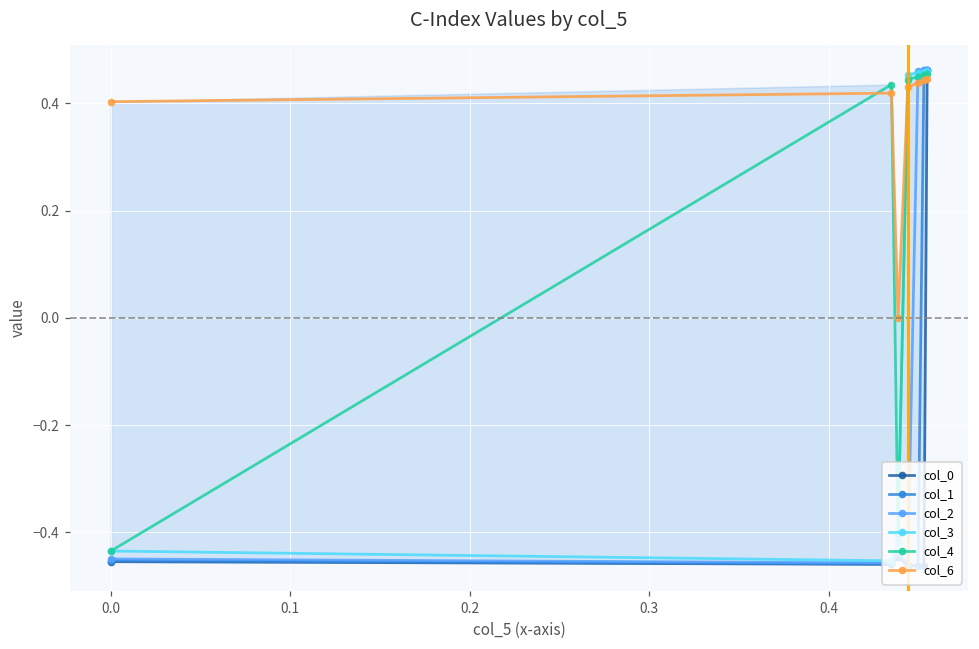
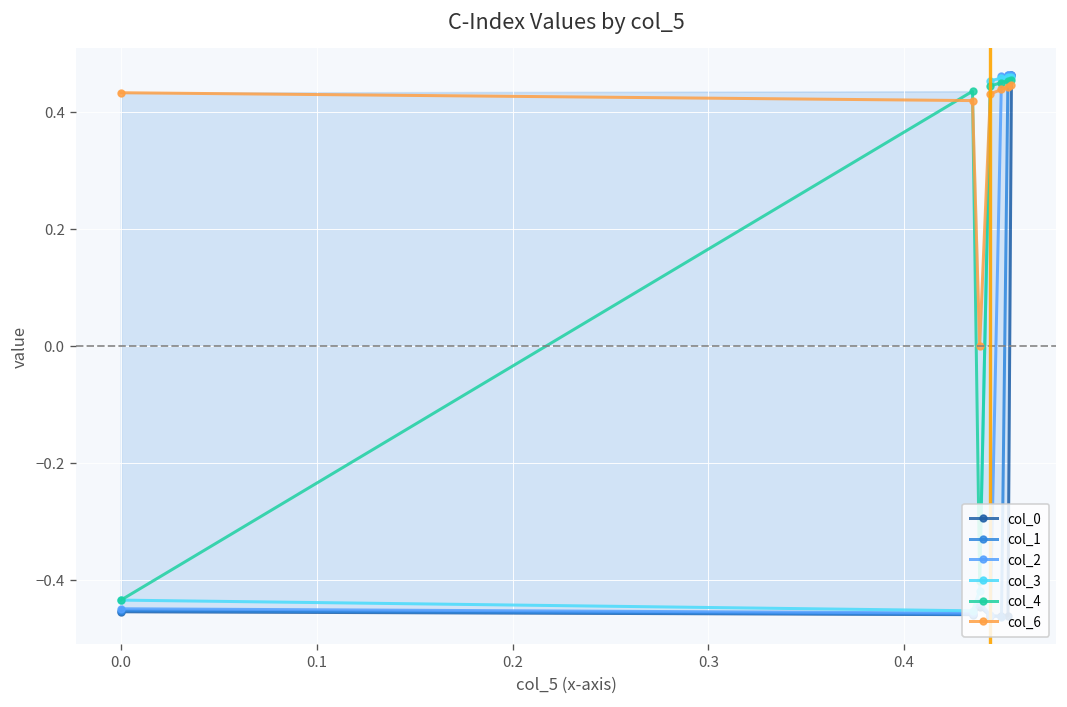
  {
    "col_6": {
-     "0.0": 0.40
+     "0.0": 0.43
    }
  }
